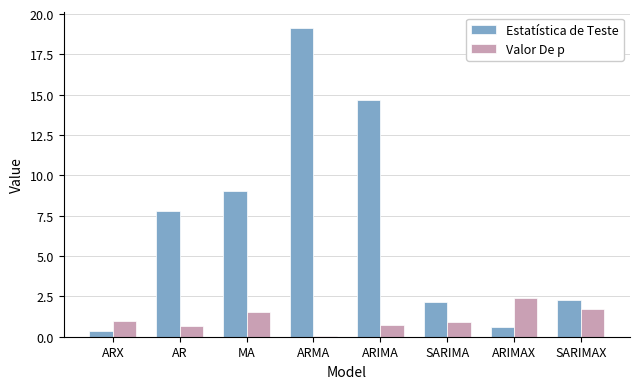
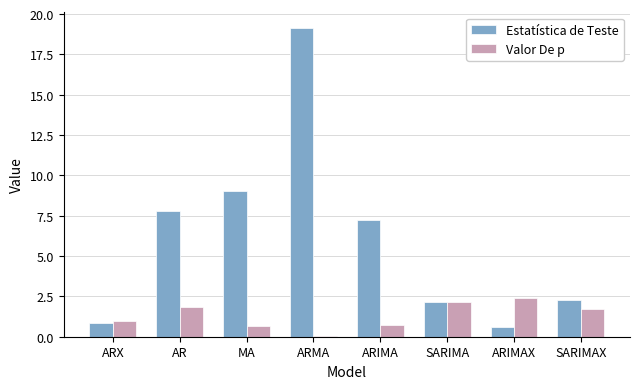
  {
    "Estatística de Teste": {
-     "ARX": 0.3,
+     "ARX": 0.9,
      "AR": 7.8,
      "MA": 9.0,
      "ARMA": 19.1,
-     "ARIMA": 14.7,
+     "ARIMA": 7.2,
      "SARIMA": 2.2,
      "ARIMAX": 0.6,
      "SARIMAX": 2.3
    },
    "Valor De p": {
      "ARX": 1.0,
-     "AR": 0.6,
-     "MA": 1.6,
+     "AR": 1.9,
+     "MA": 0.6,
      "ARIMA": 0.7,
-     "SARIMA": 0.9,
+     "SARIMA": 2.2,
      "ARIMAX": 2.4,
      "SARIMAX": 1.7
    }
  }
